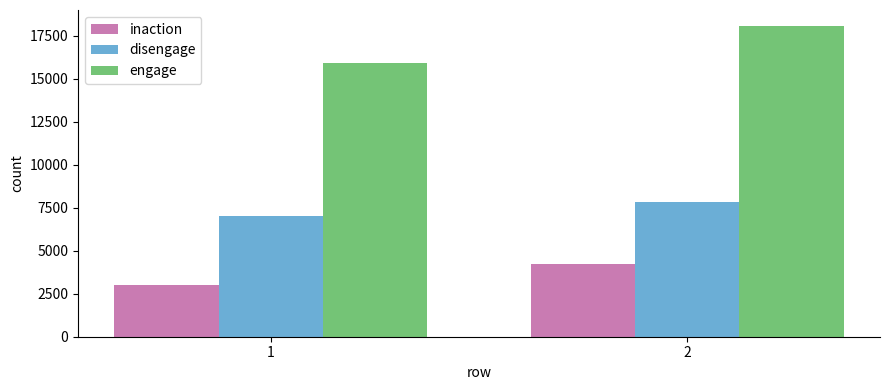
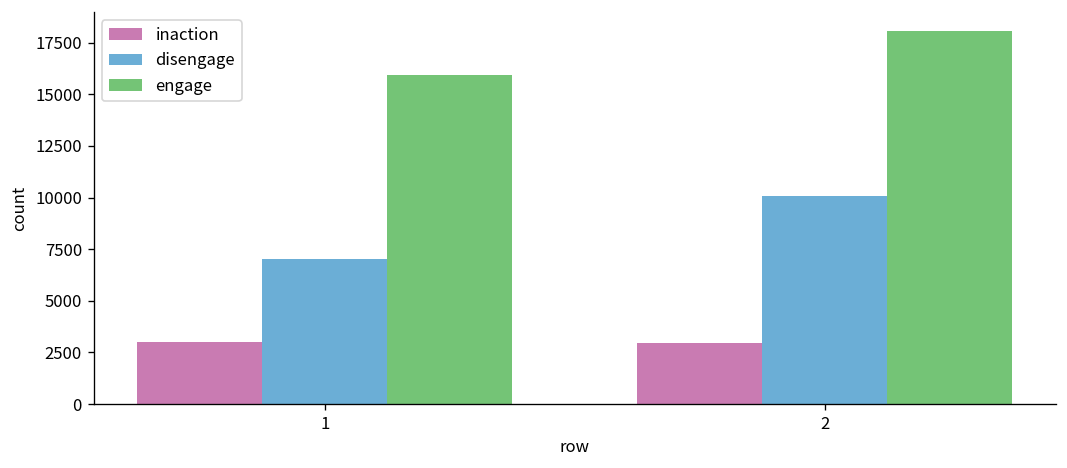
  {
    "inaction": {
      "1": 3000,
-     "2": 4200
+     "2": 3000
    },
    "disengage": {
      "1": 7000,
-     "2": 7800
+     "2": 10100
    },
    "engage": {
      "1": 15900,
      "2": 18100
    }
  }
